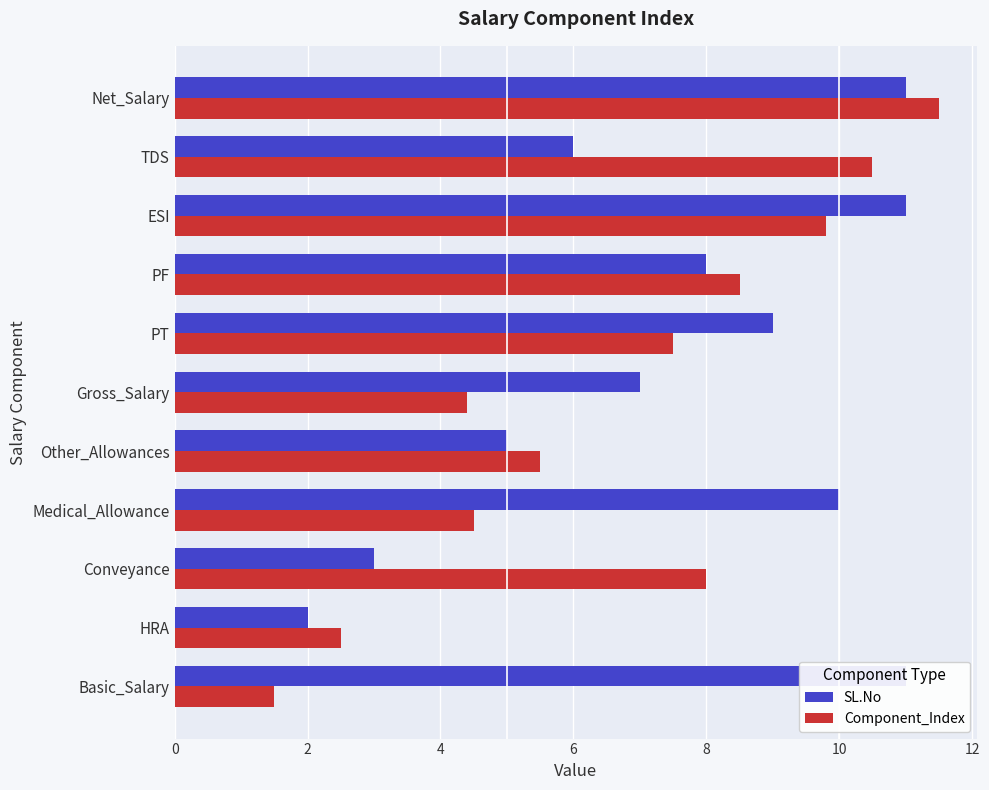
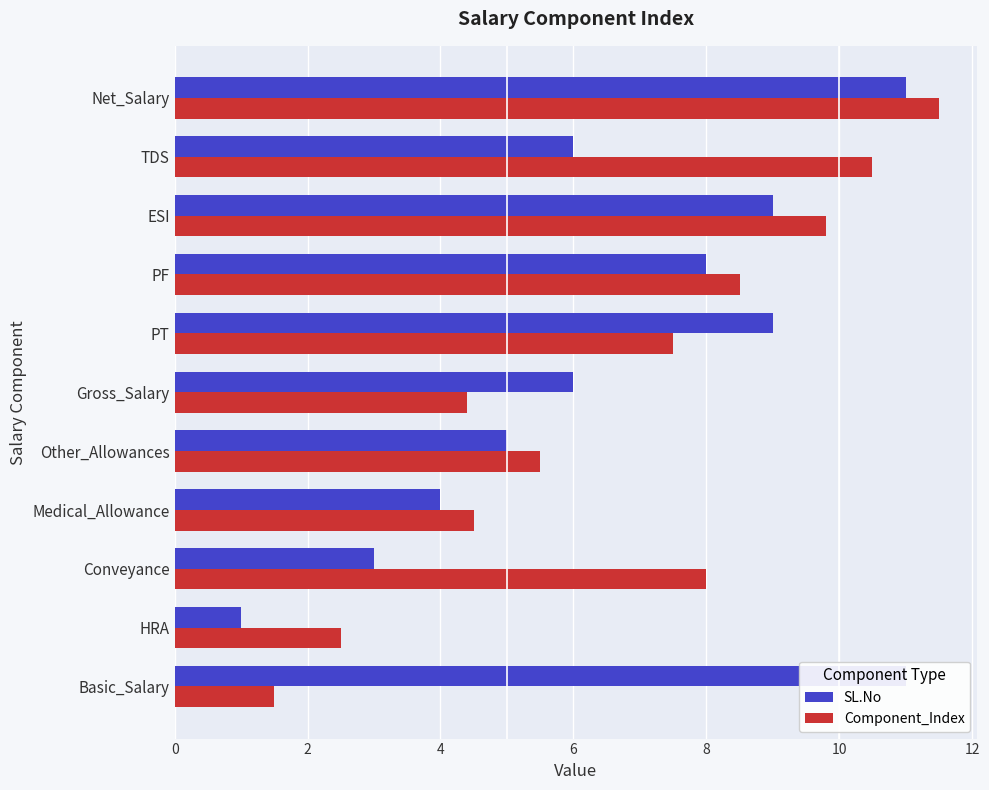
  {
    "SL.No": {
      "Net_Salary": 11,
      "TDS": 6,
-     "ESI": 11,
+     "ESI": 9,
      "PF": 8,
      "PT": 9,
-     "Gross_Salary": 7,
+     "Gross_Salary": 6,
      "Other_Allowances": 5,
-     "Medical_Allowance": 10,
+     "Medical_Allowance": 4,
      "Conveyance": 3,
-     "HRA": 2
+     "HRA": 1
    },
    "Component_Index": {
      "Net_Salary": 11.5,
      "TDS": 10.5,
      "ESI": 9.8,
      "PF": 8.5,
      "PT": 7.5,
      "Gross_Salary": 4.4,
      "Other_Allowances": 5.5,
      "Medical_Allowance": 4.5,
      "Conveyance": 8,
      "HRA": 2.5,
      "Basic_Salary": 1.5
    }
  }
